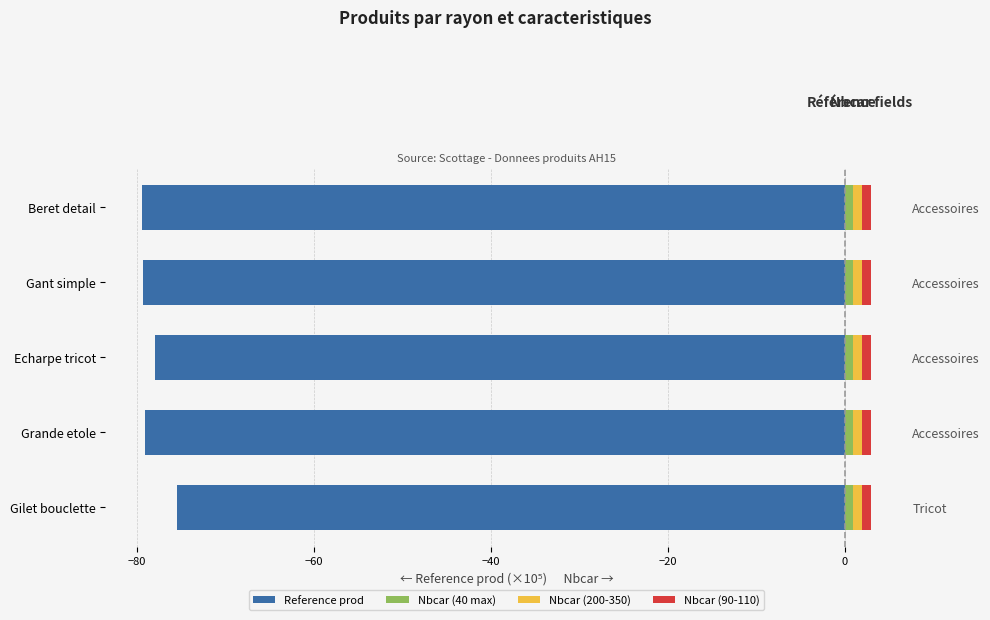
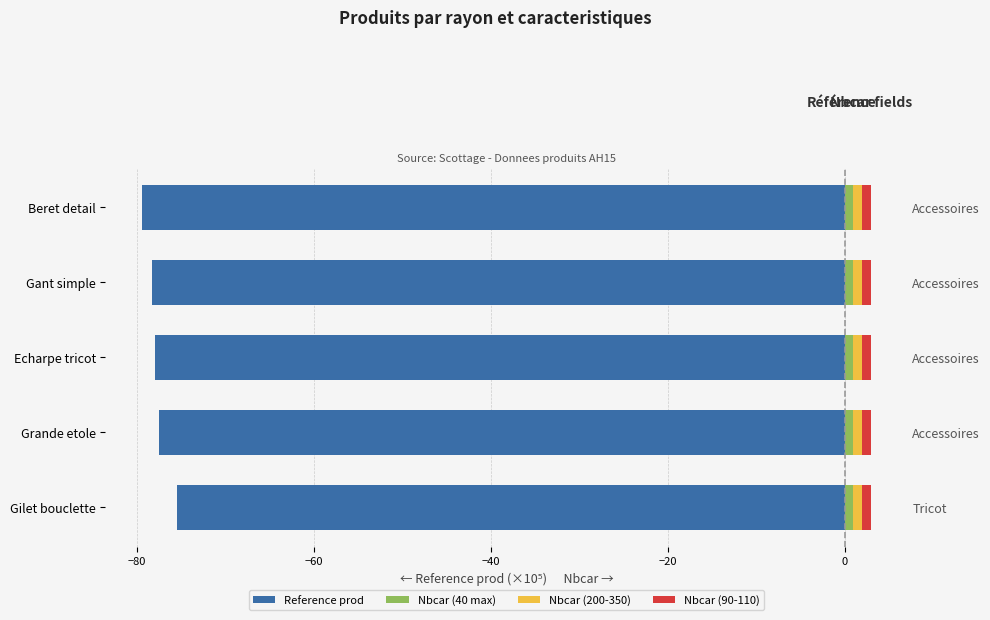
  {
    "Reference prod": {
      "Beret detail": -79,
-     "Gant simple": -79,
+     "Gant simple": -78,
      "Echarpe tricot": -78,
-     "Grande etole": -79,
+     "Grande etole": -77,
      "Gilet bouclette": -75
    },
    "Nbcar (40 max)": {
      "Beret detail": 1,
      "Gant simple": 1,
      "Echarpe tricot": 1,
      "Grande etole": 1,
      "Gilet bouclette": 1
    },
    "Nbcar (200-350)": {
      "Beret detail": 1,
      "Gant simple": 1,
      "Echarpe tricot": 1,
      "Grande etole": 1,
      "Gilet bouclette": 1
    },
    "Nbcar (90-110)": {
      "Beret detail": 1,
      "Gant simple": 1,
      "Echarpe tricot": 1,
      "Grande etole": 1,
      "Gilet bouclette": 1
    }
  }
